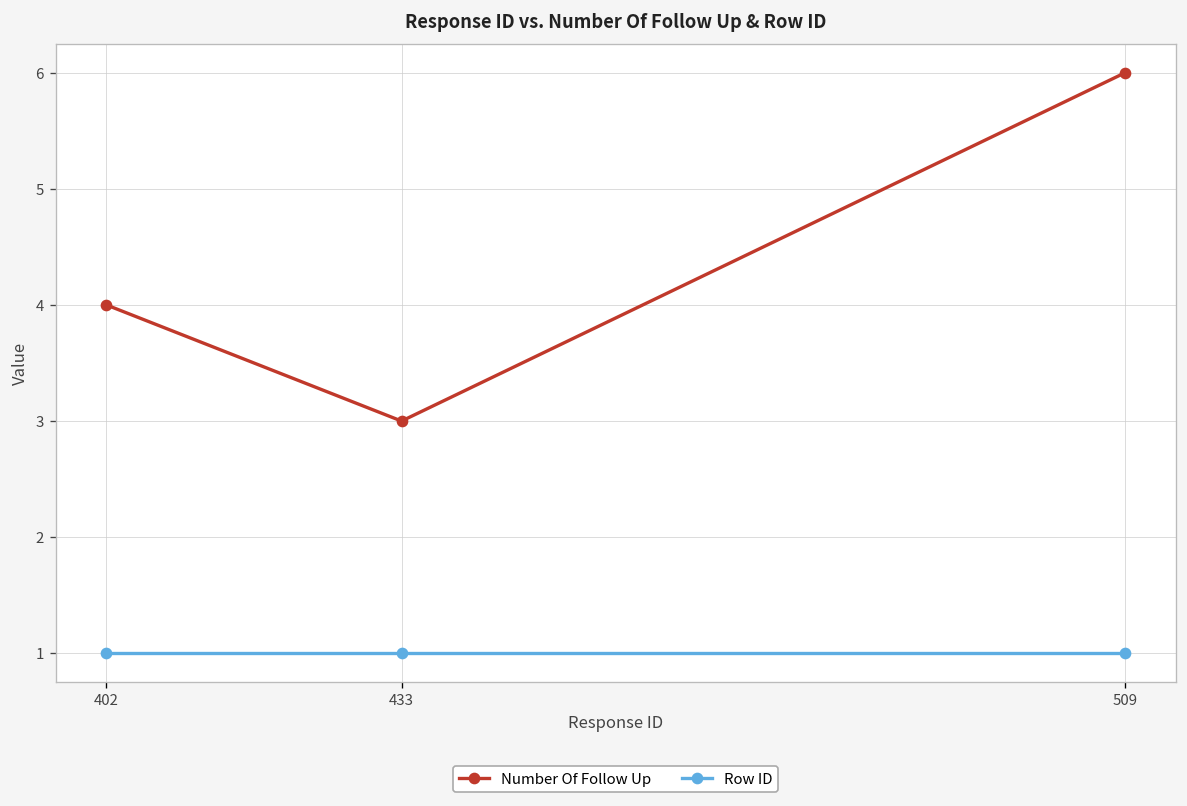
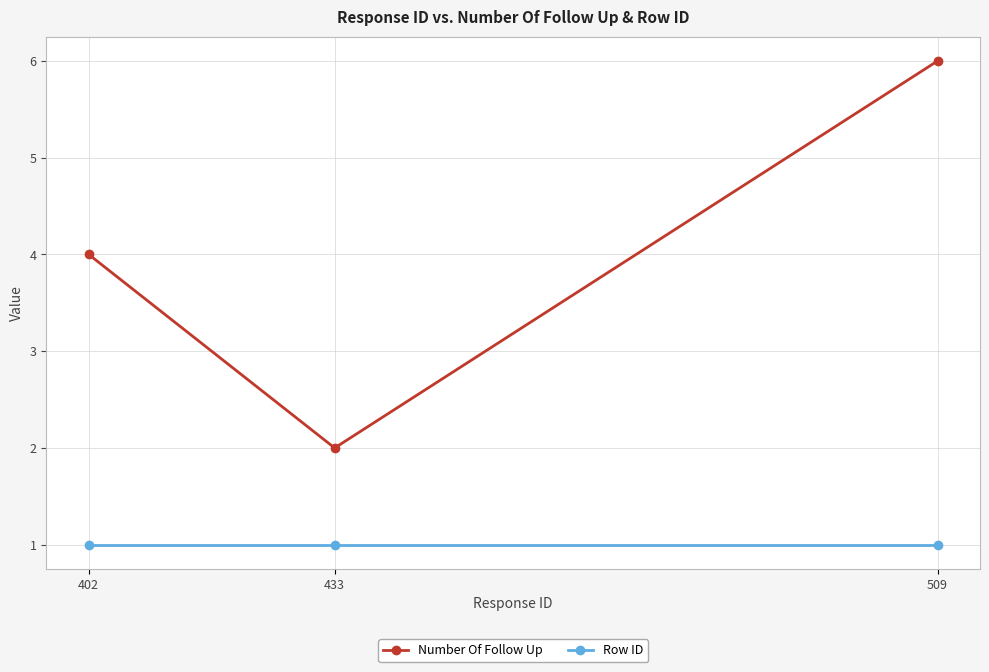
  {
    "Number Of Follow Up": {
      "402": 4,
-     "433": 3,
+     "433": 2,
      "509": 6
    },
    "Row ID": {
      "402": 1,
      "433": 1,
      "509": 1
    }
  }
